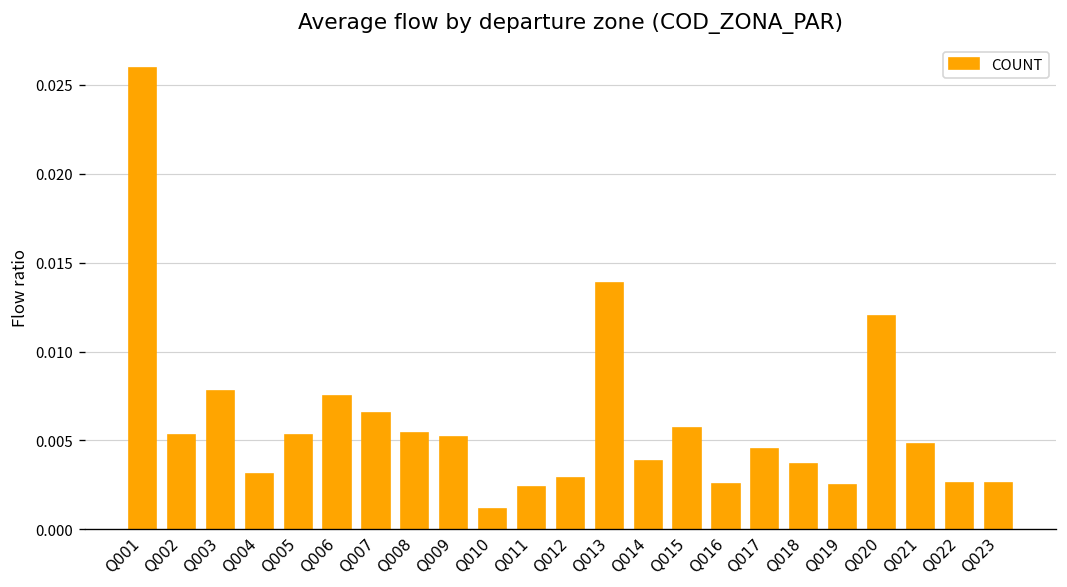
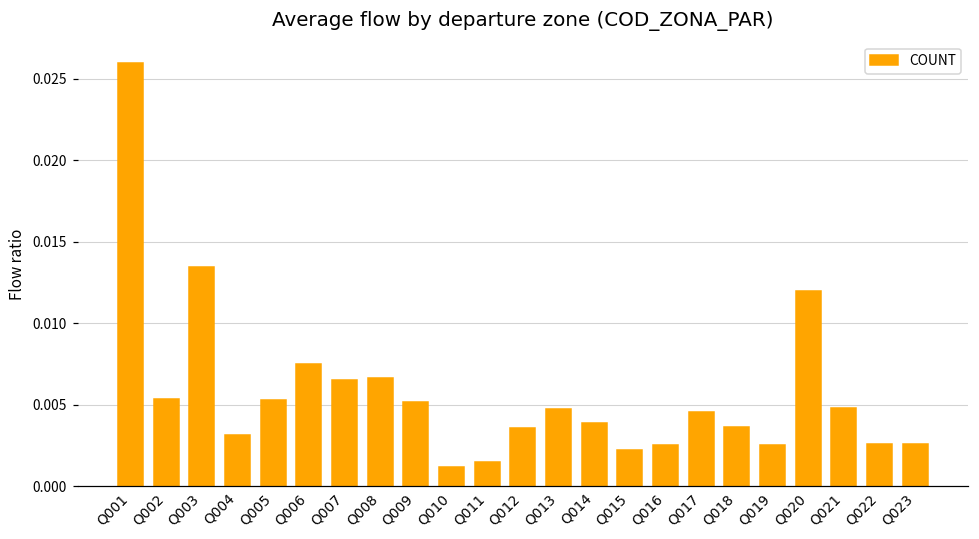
  {
    "Q001": 0.0260,
    "Q002": 0.0053,
-   "Q003": 0.0078,
+   "Q003": 0.0135,
    "Q004": 0.0031,
    "Q005": 0.0053,
    "Q006": 0.0075,
    "Q007": 0.0065,
-   "Q008": 0.0054,
+   "Q008": 0.0066,
    "Q009": 0.0052,
    "Q010": 0.0012,
-   "Q011": 0.0024,
-   "Q012": 0.0029,
-   "Q013": 0.0139,
+   "Q011": 0.0015,
+   "Q012": 0.0036,
+   "Q013": 0.0047,
    "Q014": 0.0038,
-   "Q015": 0.0057,
+   "Q015": 0.0022,
    "Q016": 0.0025,
    "Q017": 0.0045,
    "Q018": 0.0037,
    "Q019": 0.0025,
    "Q020": 0.0120,
    "Q021": 0.0048,
    "Q022": 0.0026,
    "Q023": 0.0026
  }
